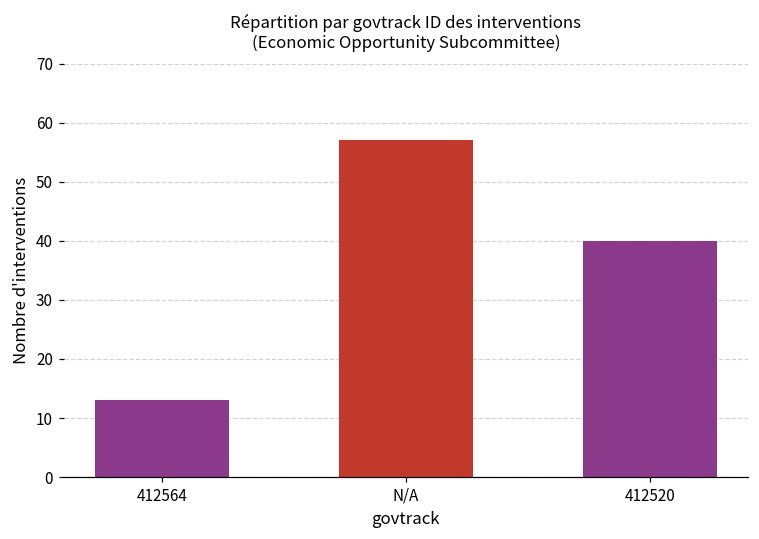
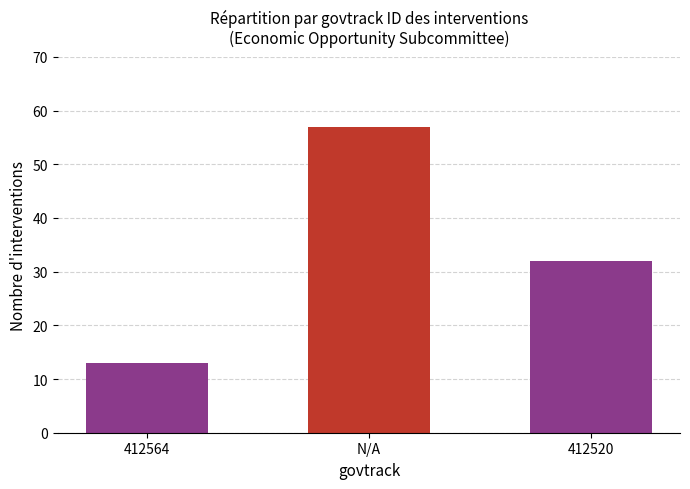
  {
    "412564": 13,
    "N/A": 57,
-   "412520": 40
+   "412520": 32
  }
